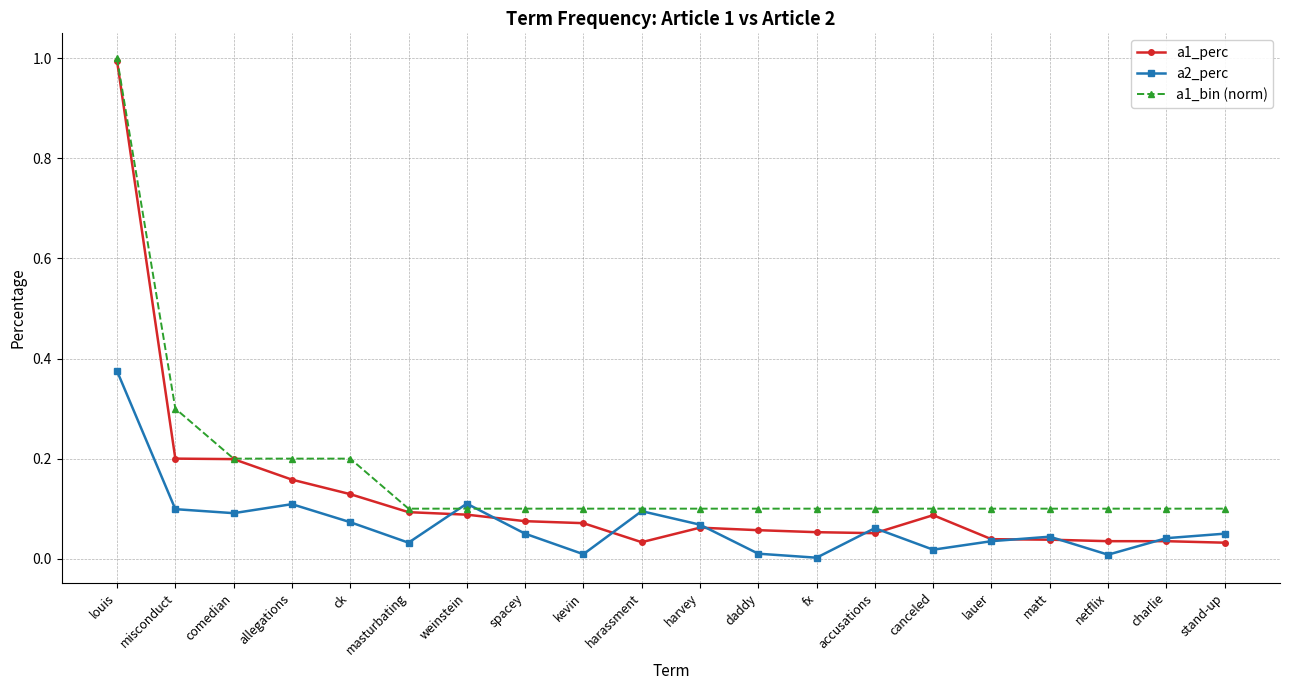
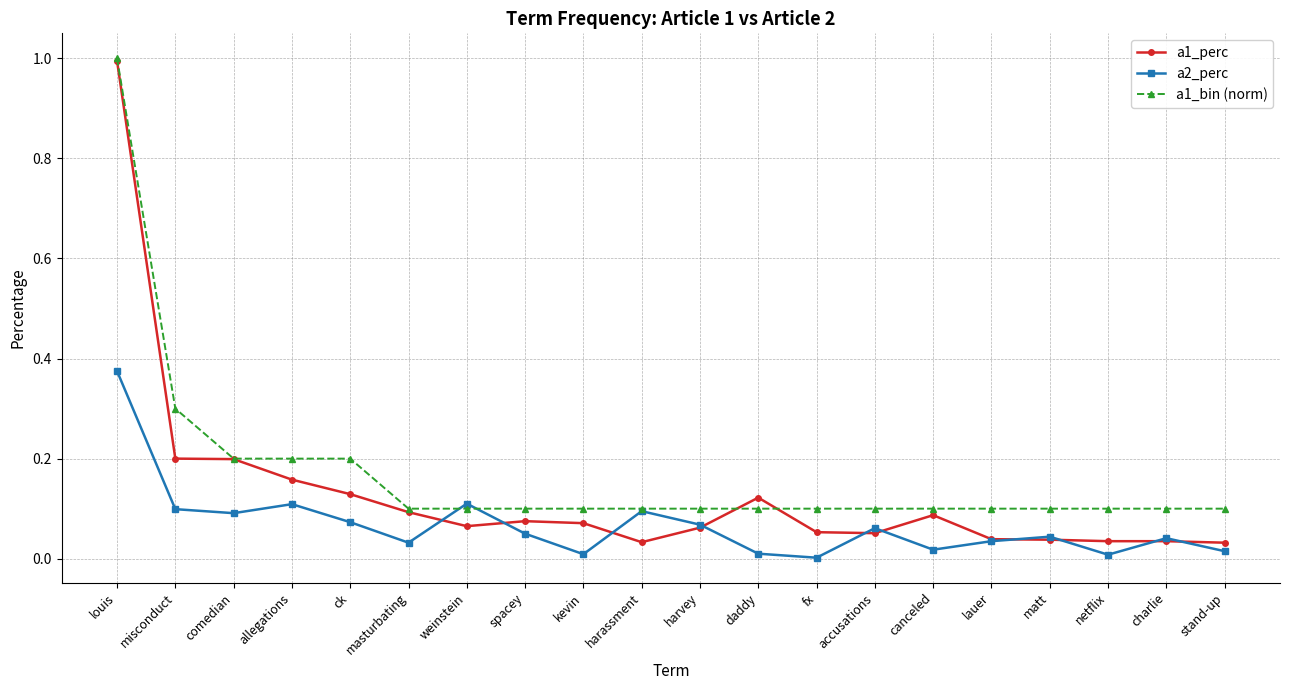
  {
    "a1_perc": {
      "misconduct": 0.20,
      "allegations": 0.16,
      "ck": 0.13,
      "masturbating": 0.09,
-     "weinstein": 0.09,
+     "weinstein": 0.07,
      "spacey": 0.08,
      "kevin": 0.07,
      "harassment": 0.03,
      "harvey": 0.06,
-     "daddy": 0.06,
+     "daddy": 0.12,
      "fx": 0.05,
      "accusations": 0.05,
      "canceled": 0.09,
      "matt": 0.04,
      "netflix": 0.04,
      "charlie": 0.04,
      "stand-up": 0.03
    },
    "a2_perc": {
      "louis": 0.38,
      "misconduct": 0.10,
      "comedian": 0.09,
      "allegations": 0.11,
      "ck": 0.07,
      "masturbating": 0.03,
      "weinstein": 0.11,
      "spacey": 0.05,
      "kevin": 0.01,
      "harvey": 0.07,
      "daddy": 0.01,
      "fx": 0.00,
      "accusations": 0.06,
      "canceled": 0.02,
      "matt": 0.04,
      "netflix": 0.01,
      "charlie": 0.04,
-     "stand-up": 0.05
+     "stand-up": 0.02
    },
    "a1_bin (norm)": {
      "misconduct": 0.30,
      "allegations": 0.20,
      "ck": 0.20,
      "masturbating": 0.10,
      "weinstein": 0.10,
      "spacey": 0.10,
      "kevin": 0.10,
      "harvey": 0.10,
      "daddy": 0.10,
      "fx": 0.10,
      "accusations": 0.10,
      "canceled": 0.10,
      "lauer": 0.10,
      "matt": 0.10,
      "netflix": 0.10,
      "charlie": 0.10,
      "stand-up": 0.10
    }
  }
